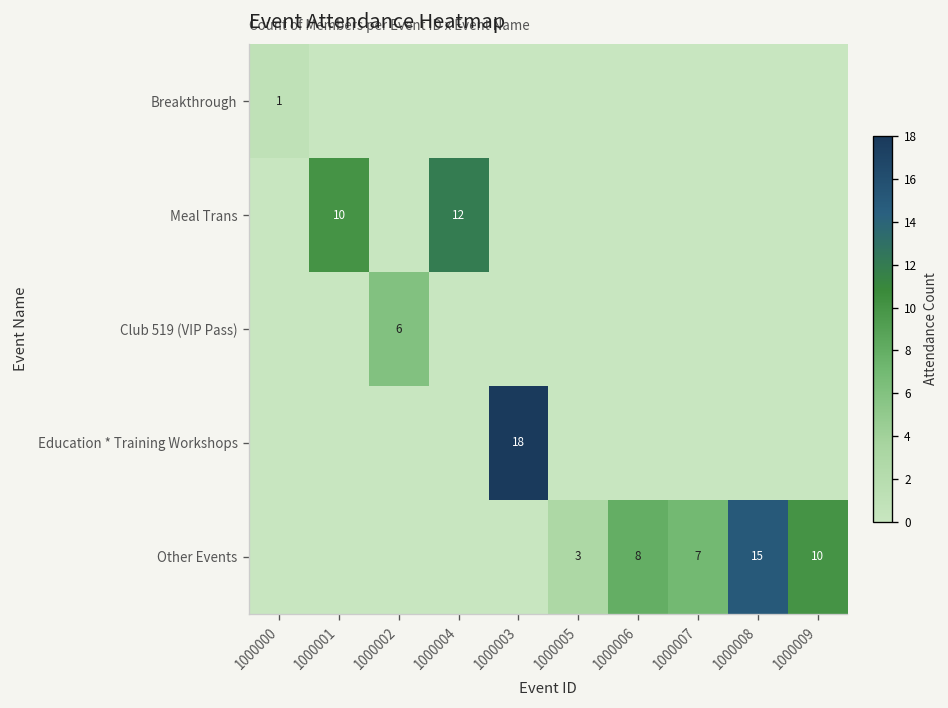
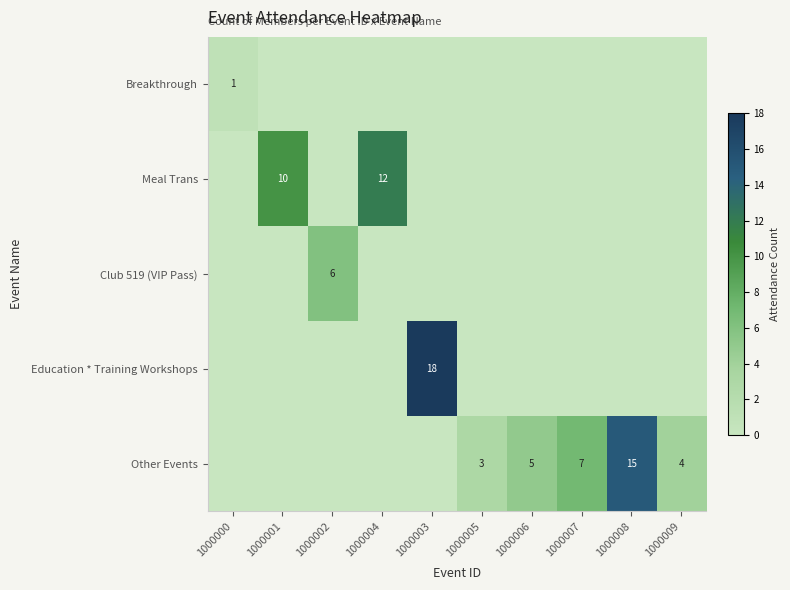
  {
    "Breakthrough": {
      "1000000": 1
    },
    "Meal Trans": {
      "1000001": 10,
      "1000004": 12
    },
    "Club 519 (VIP Pass)": {
      "1000002": 6
    },
    "Education * Training Workshops": {
      "1000003": 18
    },
    "Other Events": {
      "1000005": 3,
-     "1000006": 8,
+     "1000006": 5,
      "1000007": 7,
      "1000008": 15,
-     "1000009": 10
+     "1000009": 4
    }
  }
